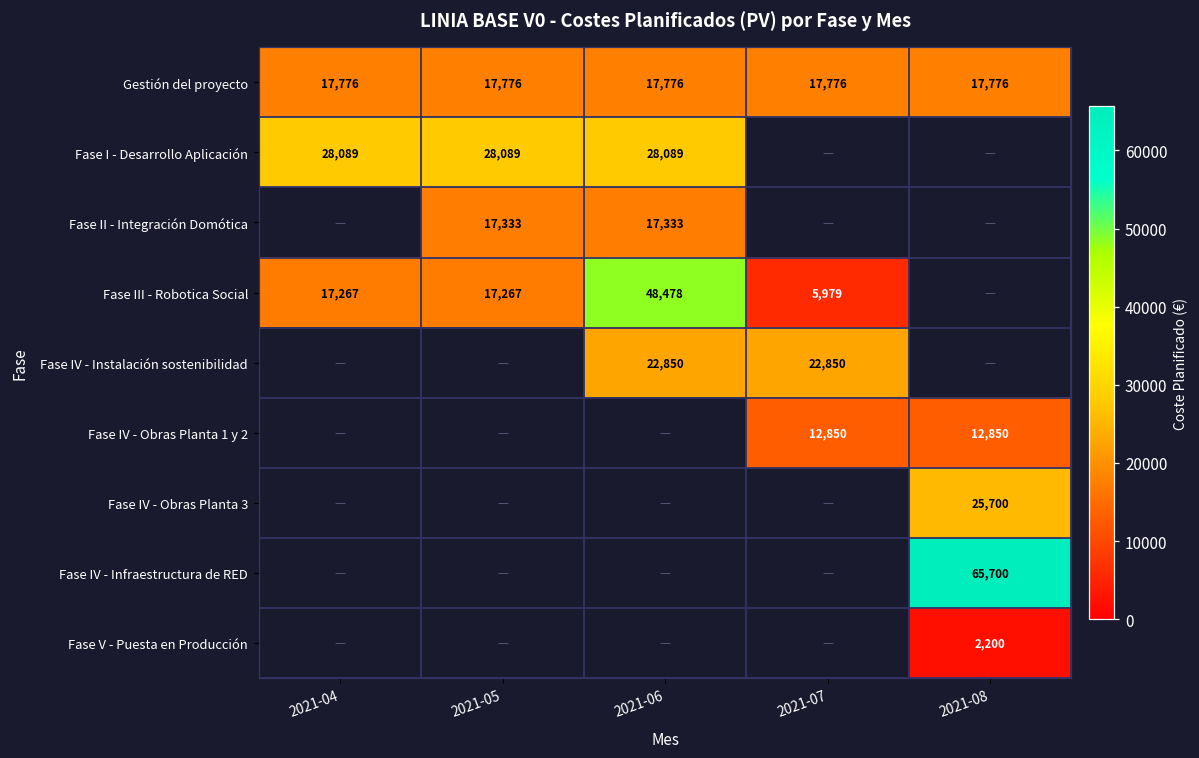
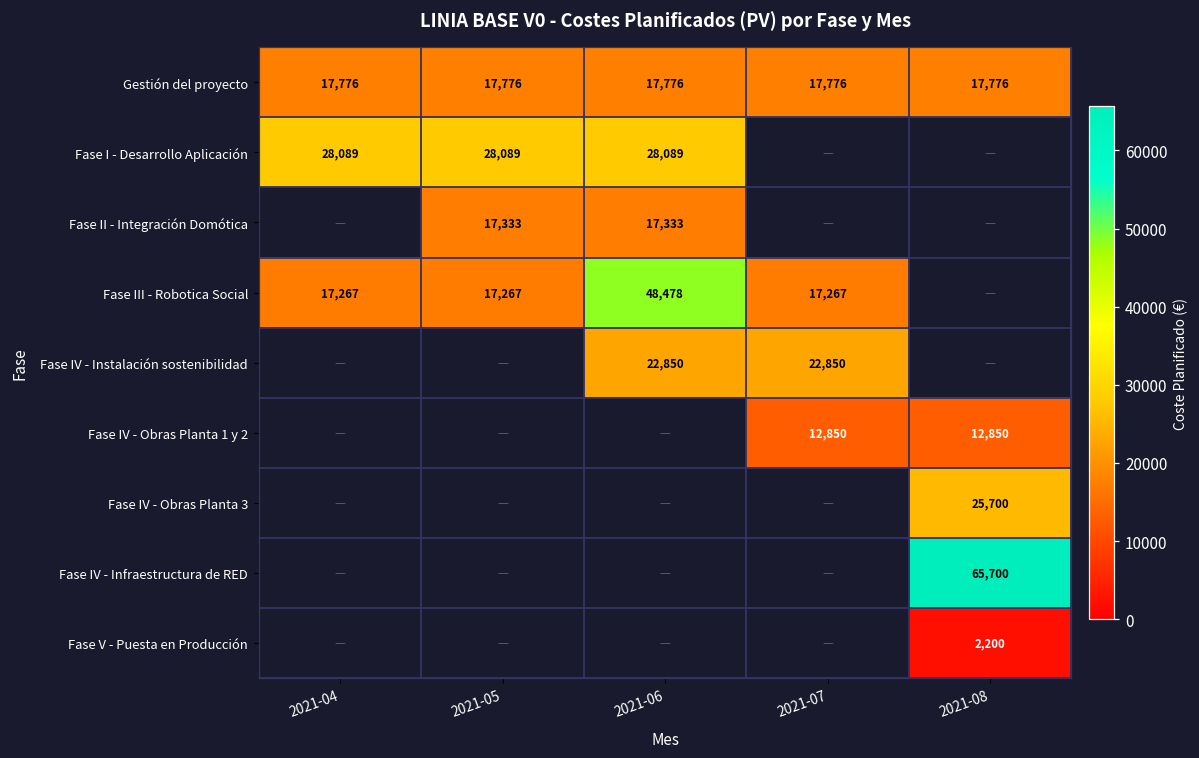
  {
    "Gestión del proyecto": {
      "2021-04": "17,776",
      "2021-05": "17,776",
      "2021-06": "17,776",
      "2021-07": "17,776",
      "2021-08": "17,776"
    },
    "Fase I - Desarrollo Aplicación": {
      "2021-04": "28,089",
      "2021-05": "28,089",
      "2021-06": "28,089"
    },
    "Fase II - Integración Domótica": {
      "2021-05": "17,333",
      "2021-06": "17,333"
    },
    "Fase III - Robotica Social": {
      "2021-04": "17,267",
      "2021-05": "17,267",
      "2021-06": "48,478",
-     "2021-07": "5,979"
+     "2021-07": "17,267"
    },
    "Fase IV - Instalación sostenibilidad": {
      "2021-06": "22,850",
      "2021-07": "22,850"
    },
    "Fase IV - Obras Planta 1 y 2": {
      "2021-07": "12,850",
      "2021-08": "12,850"
    },
    "Fase IV - Obras Planta 3": {
      "2021-08": "25,700"
    },
    "Fase IV - Infraestructura de RED": {
      "2021-08": "65,700"
    },
    "Fase V - Puesta en Producción": {
      "2021-08": "2,200"
    }
  }
